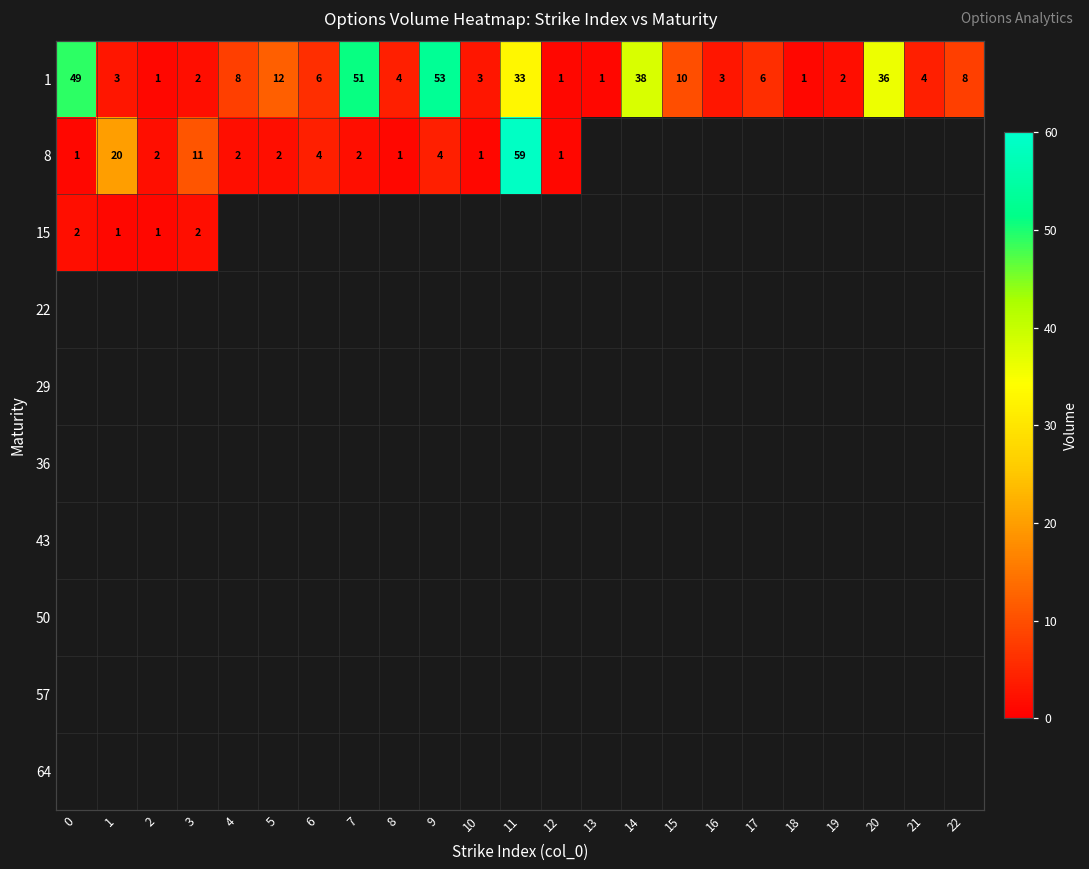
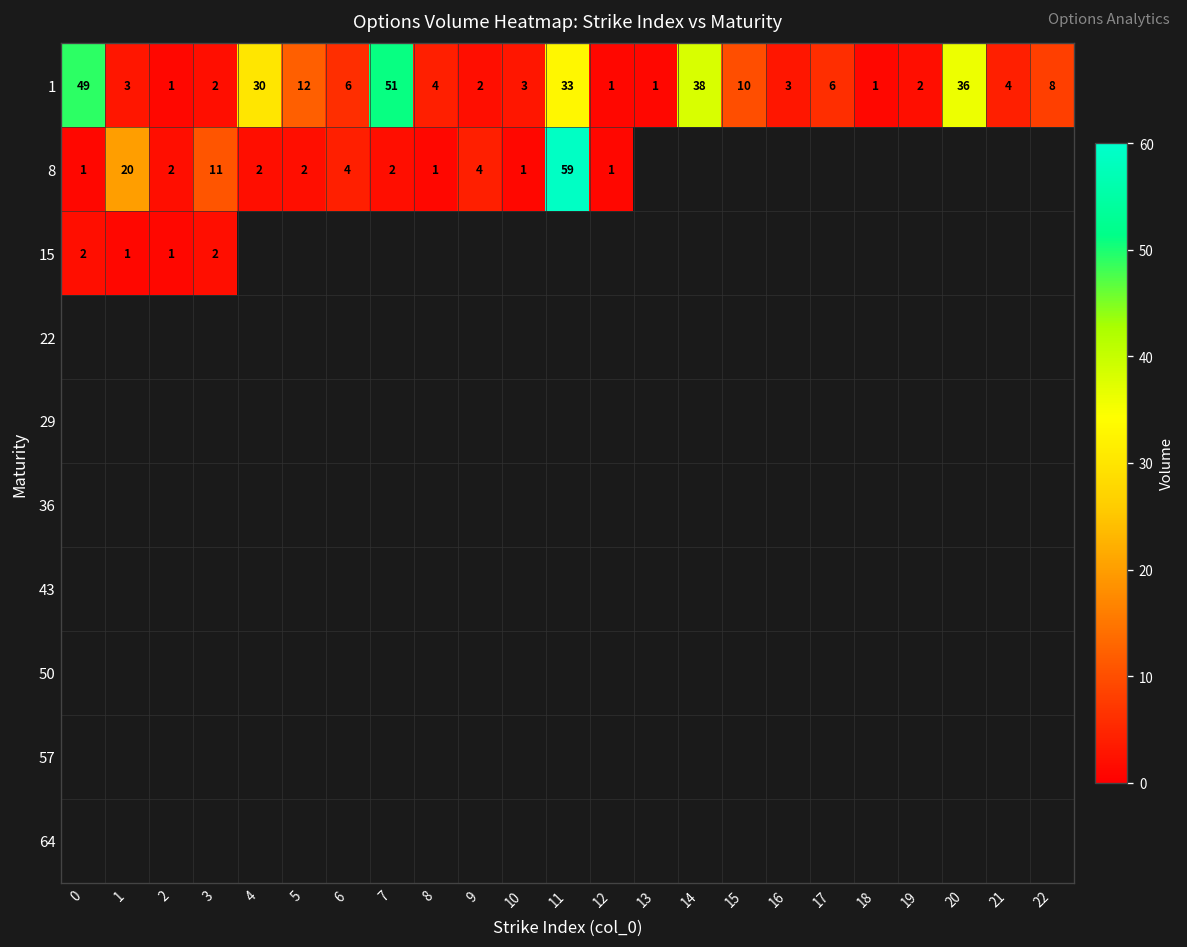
  {
    "1": {
      "0": 49,
      "1": 3,
      "2": 1,
      "3": 2,
-     "4": 8,
+     "4": 30,
      "5": 12,
      "6": 6,
      "7": 51,
      "8": 4,
-     "9": 53,
+     "9": 2,
      "10": 3,
      "11": 33,
      "12": 1,
      "13": 1,
      "14": 38,
      "15": 10,
      "16": 3,
      "17": 6,
      "18": 1,
      "19": 2,
      "20": 36,
      "21": 4,
      "22": 8
    },
    "8": {
      "0": 1,
      "1": 20,
      "2": 2,
      "3": 11,
      "4": 2,
      "5": 2,
      "6": 4,
      "7": 2,
      "8": 1,
      "9": 4,
      "10": 1,
      "11": 59,
      "12": 1
    },
    "15": {
      "0": 2,
      "1": 1,
      "2": 1,
      "3": 2
    }
  }
